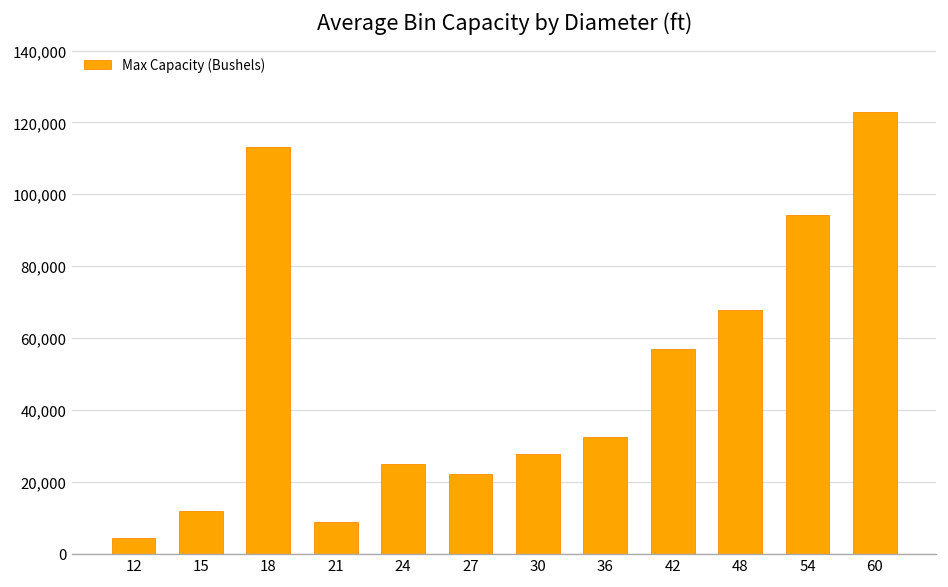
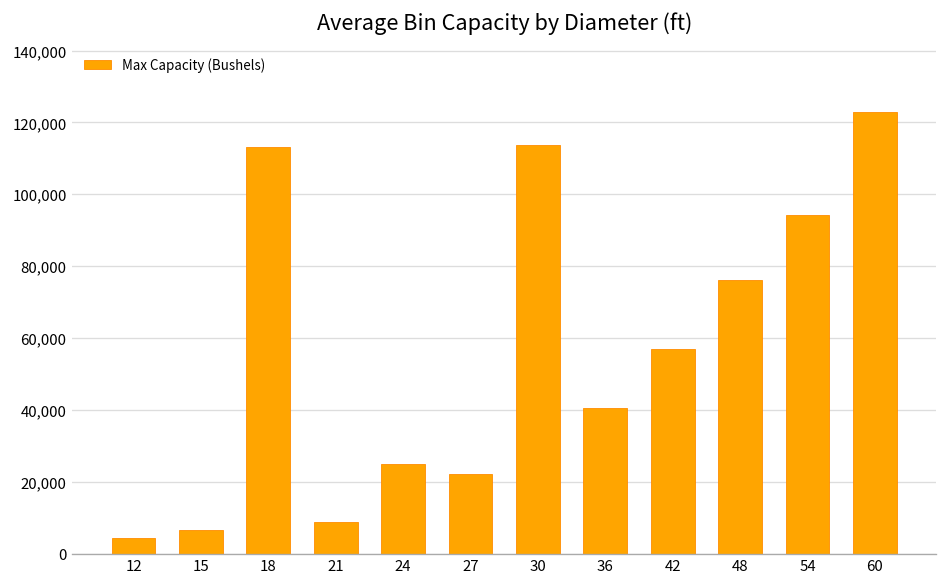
  {
    "12": "4,000",
-   "15": "12,000",
+   "15": "7,000",
    "18": "113,000",
    "21": "9,000",
    "24": "25,000",
    "27": "22,000",
-   "30": "28,000",
-   "36": "33,000",
+   "30": "114,000",
+   "36": "41,000",
    "42": "57,000",
-   "48": "68,000",
+   "48": "76,000",
    "54": "94,000",
    "60": "123,000"
  }
